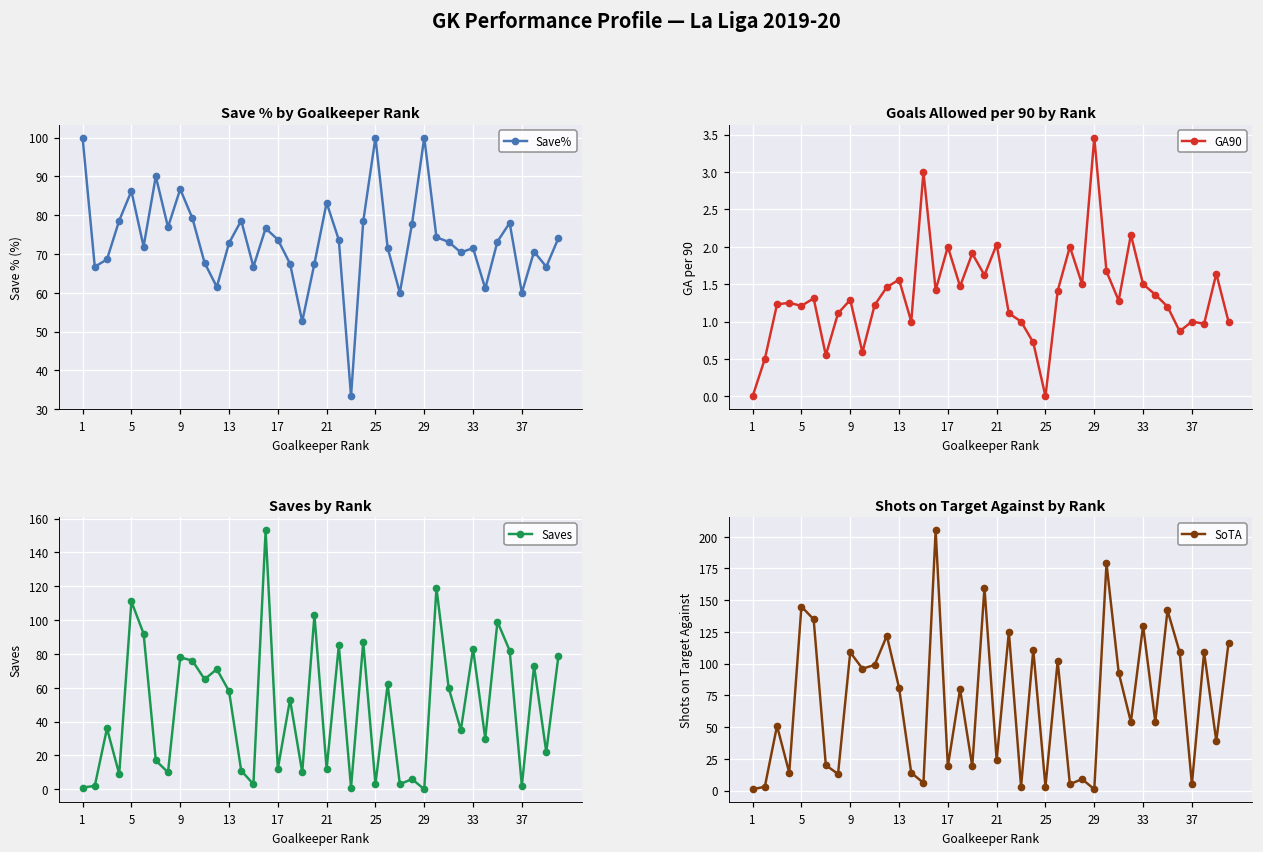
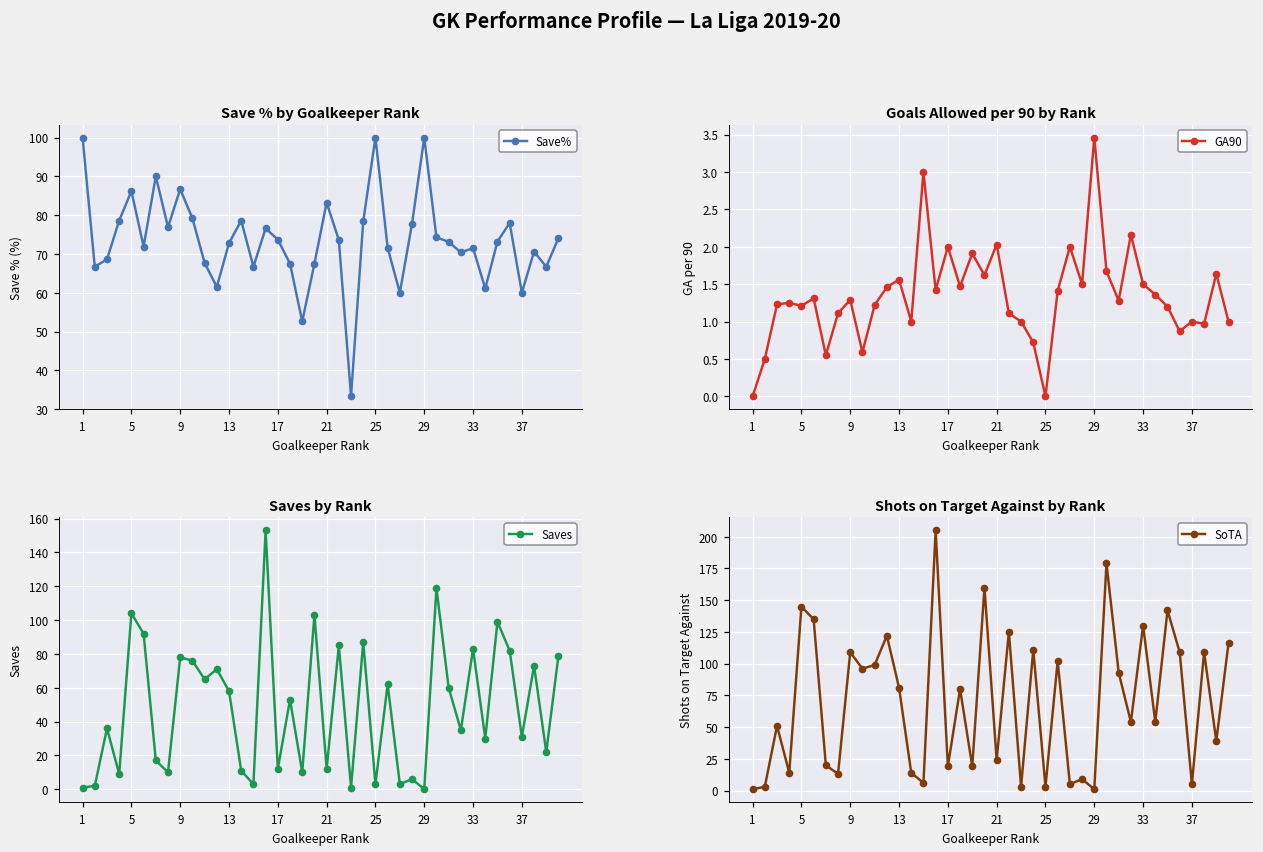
  {
    "Save % by Goalkeeper Rank": {
      "1": 100,
      "5": 86,
      "9": 87,
      "13": 73,
      "17": 74,
      "21": 83,
      "25": 100,
      "29": 100,
      "33": 72,
      "37": 60
    },
    "Goals Allowed per 90 by Rank": {
      "1": 0.0,
      "5": 1.2,
      "9": 1.3,
      "13": 1.6,
      "17": 2.0,
      "21": 2.0,
      "25": 0.0,
      "29": 3.5,
      "33": 1.5,
      "37": 1.0
    },
    "Saves by Rank": {
      "1": 1,
-     "5": 111,
+     "5": 104,
      "9": 78,
      "13": 58,
      "17": 12,
      "21": 12,
      "25": 3,
      "29": 0,
      "33": 83,
-     "37": 2
+     "37": 31
    },
    "Shots on Target Against by Rank": {
      "1": 1,
      "5": 145,
      "9": 109,
      "13": 81,
      "17": 19,
      "21": 24,
      "25": 3,
      "29": 1,
      "33": 130,
      "37": 5
    }
  }
